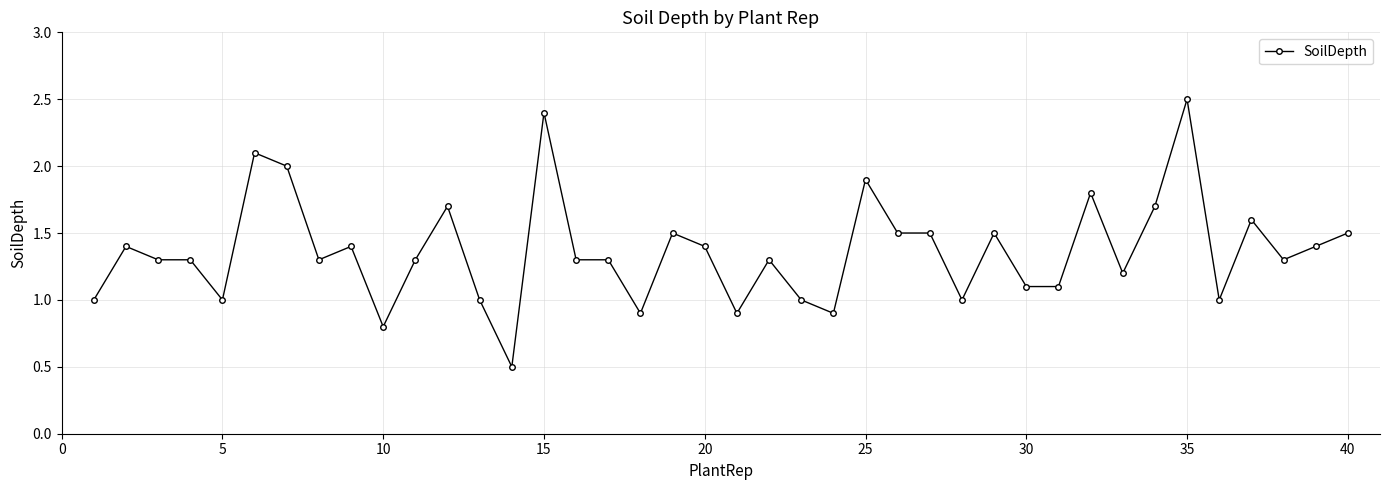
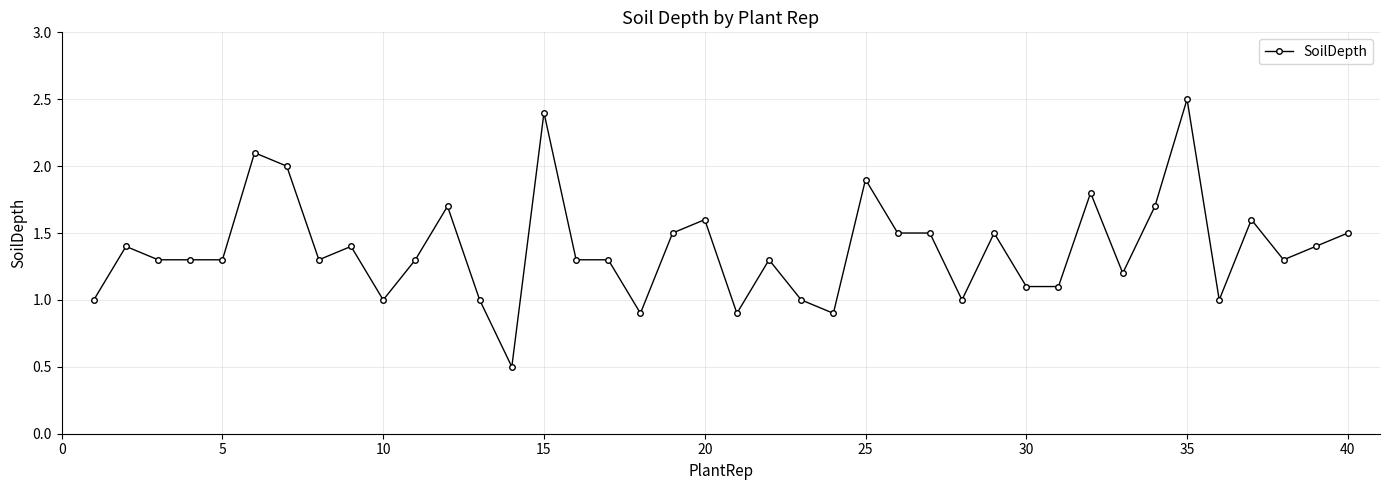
  {
-   "5": 1.0,
-   "10": 0.8,
+   "5": 1.3,
+   "10": 1.0,
    "15": 2.4,
-   "20": 1.4,
+   "20": 1.6,
    "25": 1.9,
    "30": 1.1,
    "35": 2.5,
    "40": 1.5
  }
